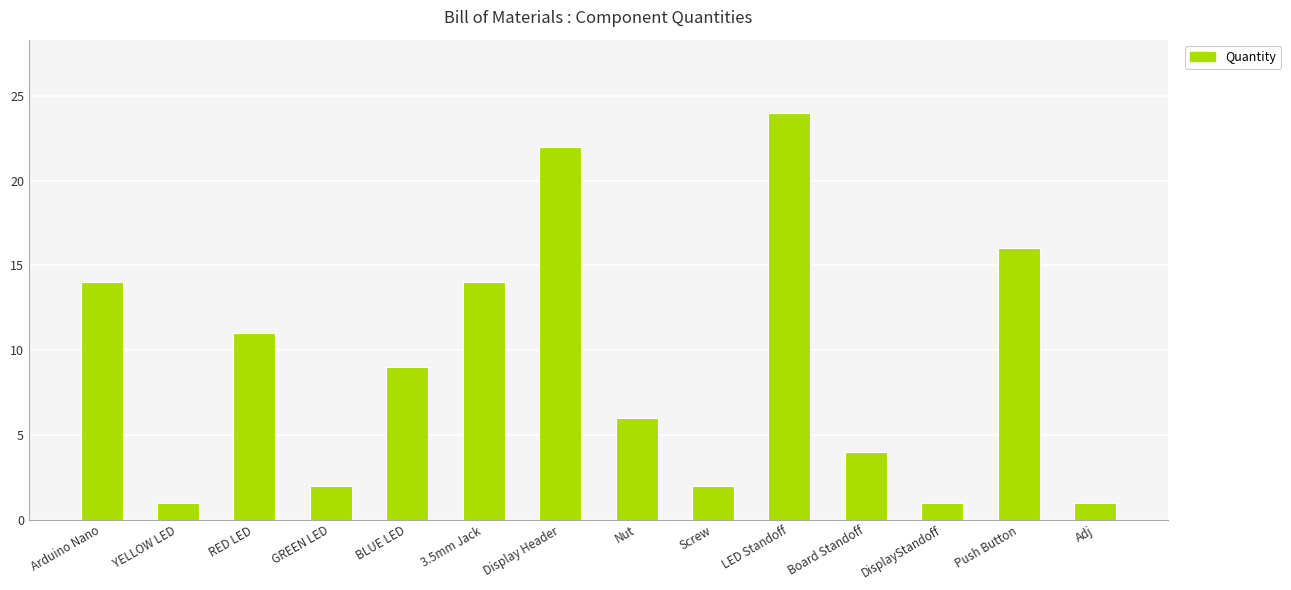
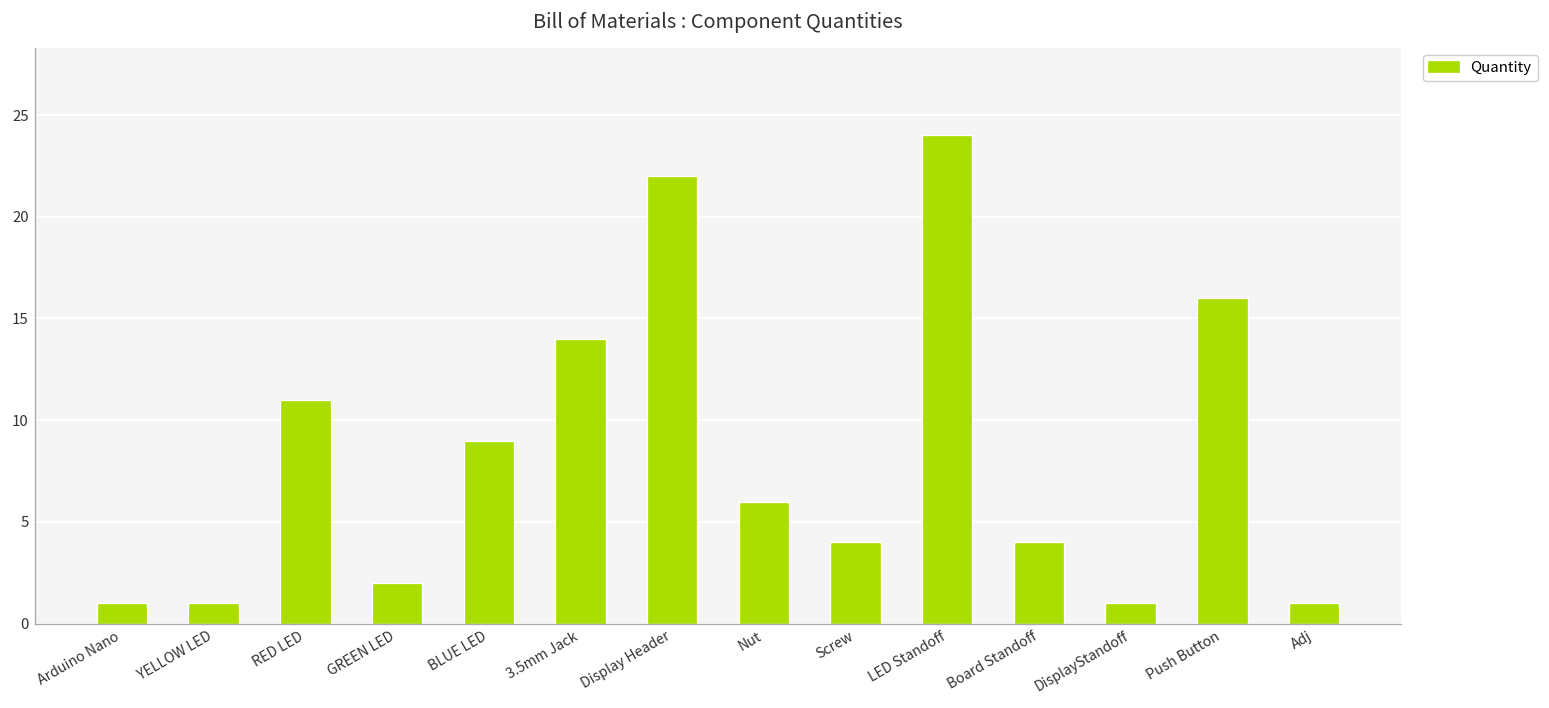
  {
-   "Arduino Nano": 14,
+   "Arduino Nano": 1,
    "YELLOW LED": 1,
    "RED LED": 11,
    "GREEN LED": 2,
    "BLUE LED": 9,
    "3.5mm Jack": 14,
    "Display Header": 22,
    "Nut": 6,
-   "Screw": 2,
+   "Screw": 4,
    "LED Standoff": 24,
    "Board Standoff": 4,
    "DisplayStandoff": 1,
    "Push Button": 16,
    "Adj": 1
  }
